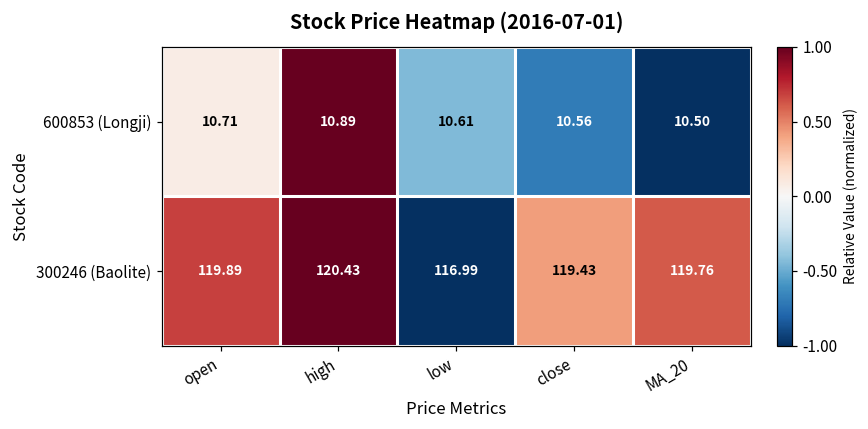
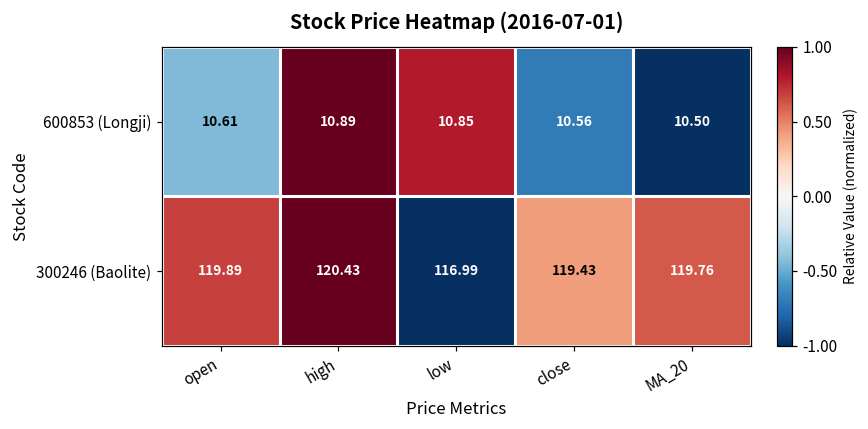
  {
    "600853 (Longji)": {
-     "open": 10.71,
+     "open": 10.61,
      "high": 10.89,
-     "low": 10.61,
+     "low": 10.85,
      "close": 10.56,
      "MA_20": 10.50
    },
    "300246 (Baolite)": {
      "open": 119.89,
      "high": 120.43,
      "low": 116.99,
      "close": 119.43,
      "MA_20": 119.76
    }
  }
